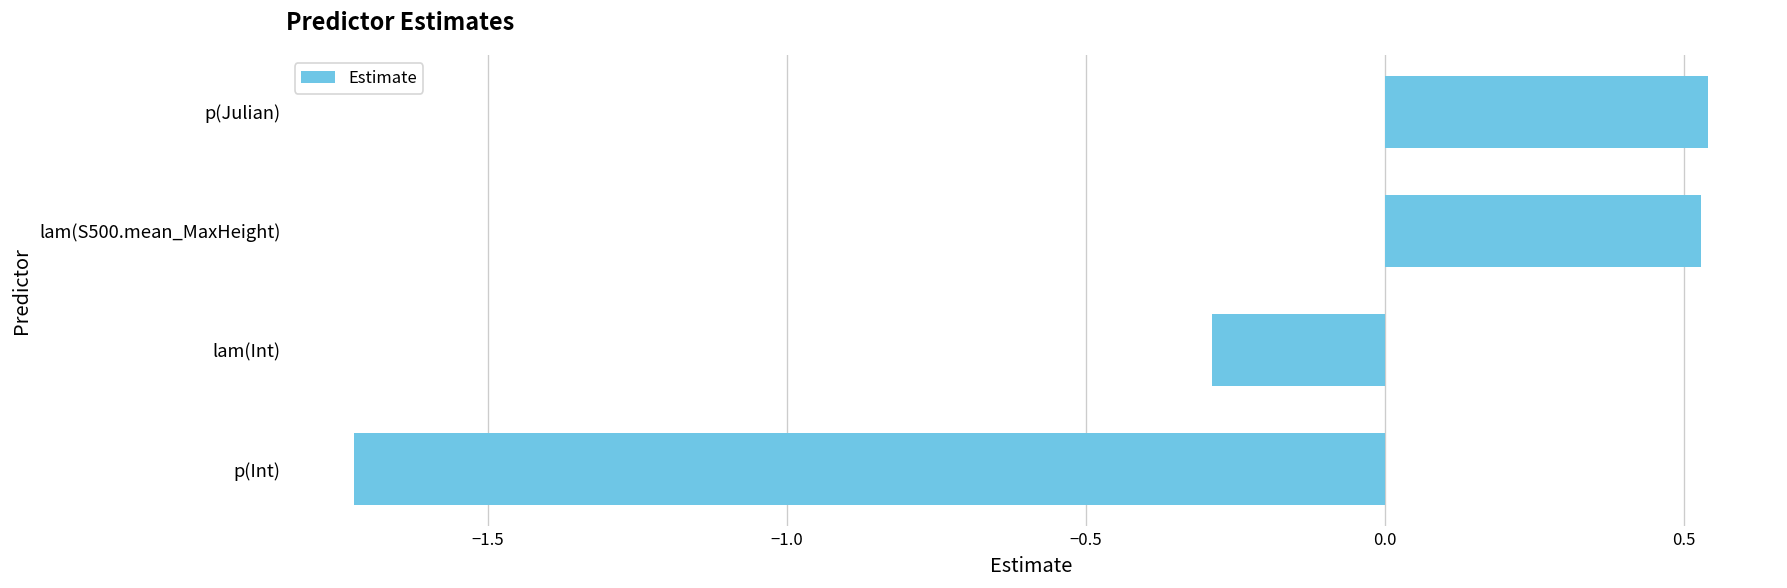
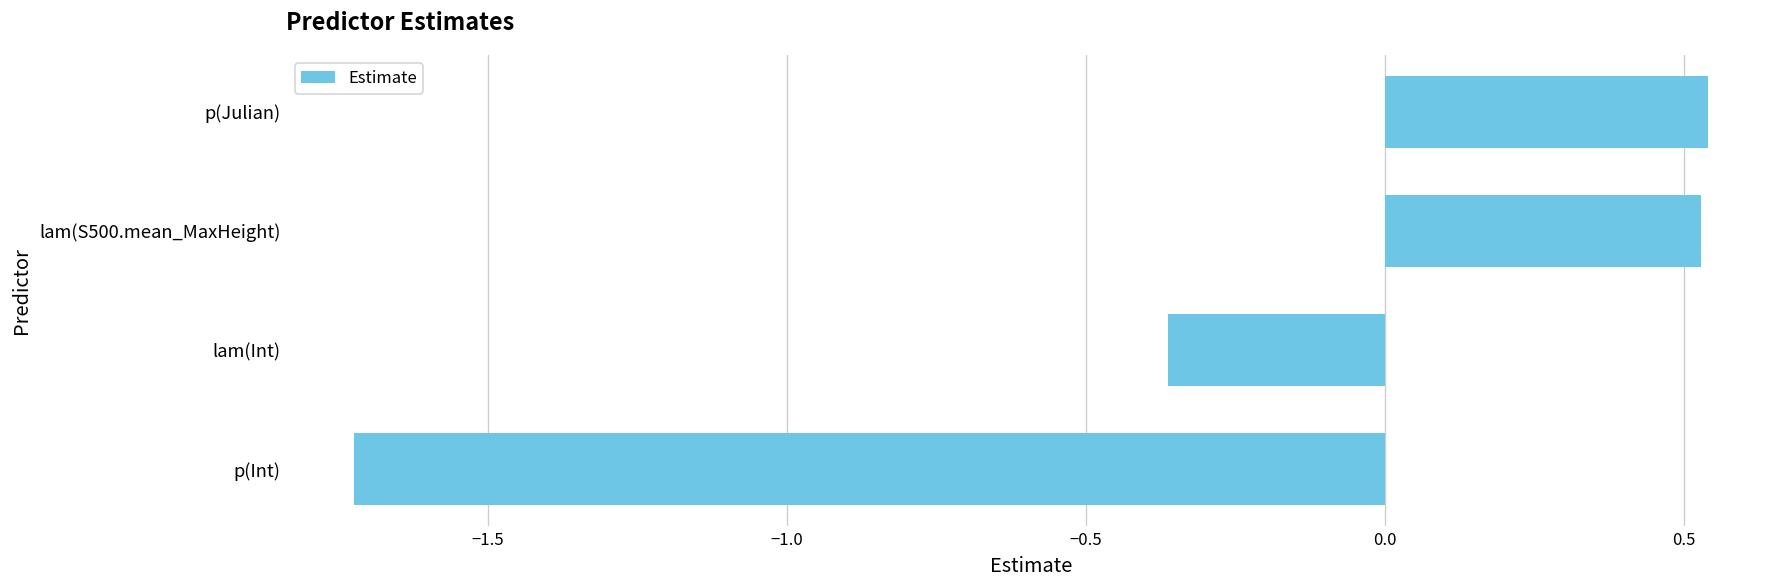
  {
    "p(Julian)": 0.54,
    "lam(S500.mean_MaxHeight)": 0.53,
-   "lam(Int)": -0.29,
+   "lam(Int)": -0.36,
    "p(Int)": -1.72
  }
